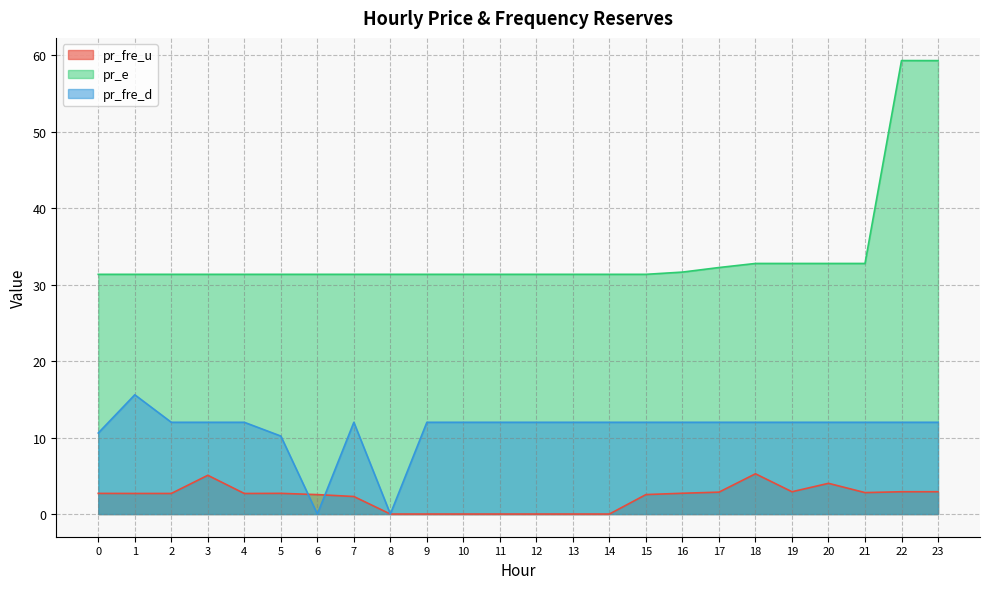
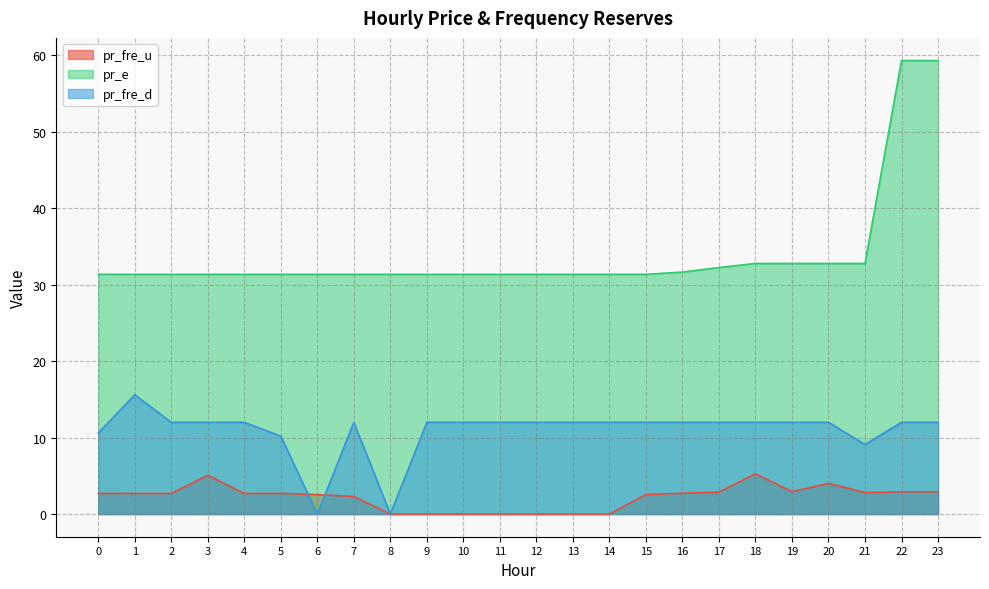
  {
    "pr_fre_u": {
      "0": 3,
      "1": 3,
      "2": 3,
      "3": 5,
      "4": 3,
      "5": 3,
      "6": 3,
      "7": 2,
      "9": 0,
      "10": 0,
      "11": 0,
      "12": 0,
      "13": 0,
      "14": 0,
      "15": 3,
      "16": 3,
      "17": 3,
      "18": 5,
      "19": 3,
      "20": 4,
      "21": 3,
      "22": 3,
      "23": 3
    },
    "pr_e": {
      "0": 31,
      "1": 31,
      "2": 31,
      "3": 31,
      "4": 31,
      "5": 31,
      "6": 31,
      "7": 31,
      "8": 31,
      "9": 31,
      "10": 31,
      "11": 31,
      "12": 31,
      "13": 31,
      "14": 31,
      "15": 31,
      "16": 32,
      "17": 32,
      "18": 33,
      "19": 33,
      "20": 33,
      "21": 33,
      "22": 59,
      "23": 59
    },
    "pr_fre_d": {
      "0": 11,
      "1": 16,
      "2": 12,
      "3": 12,
      "4": 12,
      "5": 10,
      "6": 0,
      "7": 12,
      "9": 12,
      "10": 12,
      "11": 12,
      "12": 12,
      "13": 12,
      "14": 12,
      "15": 12,
      "16": 12,
      "17": 12,
      "18": 12,
      "19": 12,
      "20": 12,
-     "21": 12,
+     "21": 9,
      "22": 12,
      "23": 12
    }
  }
